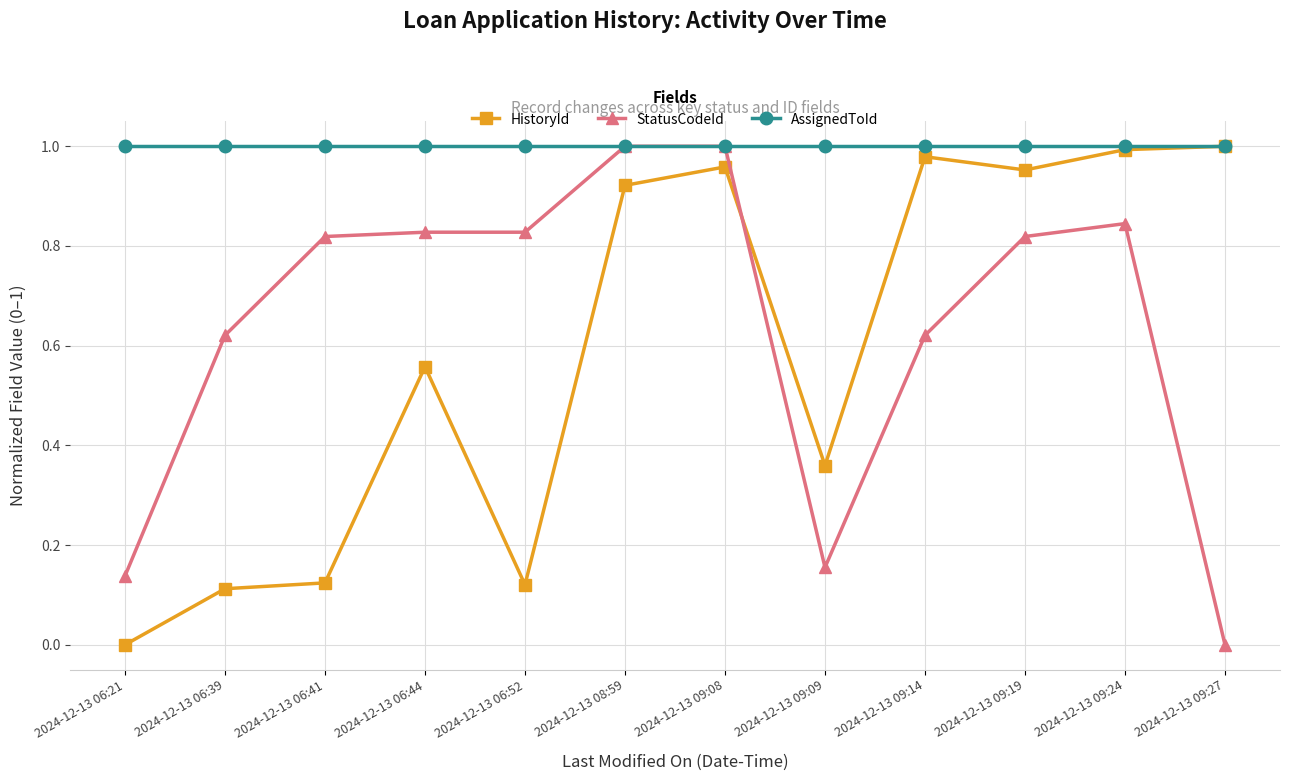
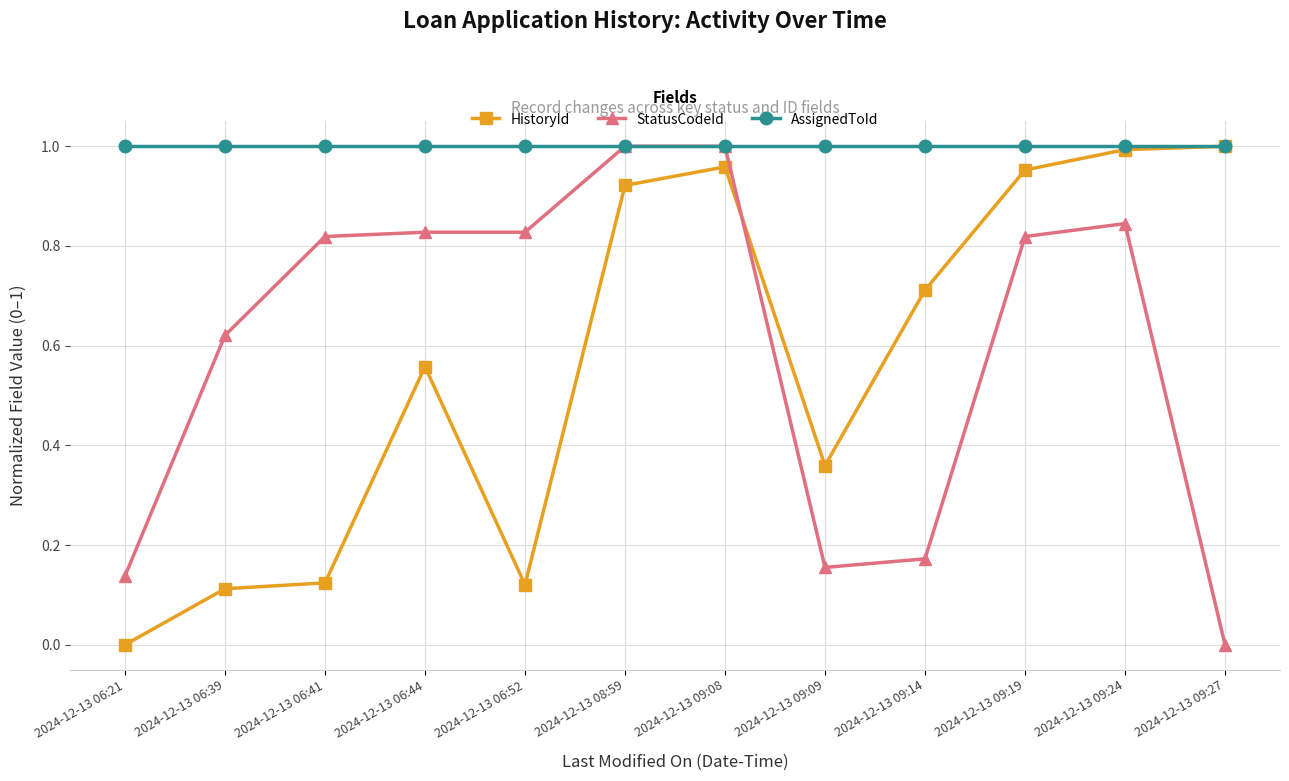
  {
    "HistoryId": {
      "2024-12-13 06:21": 0.00,
      "2024-12-13 06:39": 0.11,
      "2024-12-13 06:41": 0.12,
      "2024-12-13 06:44": 0.56,
      "2024-12-13 06:52": 0.12,
      "2024-12-13 08:59": 0.92,
      "2024-12-13 09:08": 0.96,
      "2024-12-13 09:09": 0.36,
-     "2024-12-13 09:14": 0.98,
+     "2024-12-13 09:14": 0.71,
      "2024-12-13 09:19": 0.95,
      "2024-12-13 09:24": 0.99
    },
    "StatusCodeId": {
      "2024-12-13 06:21": 0.14,
      "2024-12-13 06:39": 0.62,
      "2024-12-13 06:41": 0.82,
      "2024-12-13 06:44": 0.83,
      "2024-12-13 06:52": 0.83,
      "2024-12-13 09:09": 0.16,
-     "2024-12-13 09:14": 0.62,
+     "2024-12-13 09:14": 0.17,
      "2024-12-13 09:19": 0.82,
      "2024-12-13 09:24": 0.84,
      "2024-12-13 09:27": 0.00
    },
    "AssignedToId": {
      "2024-12-13 06:21": 1.00,
      "2024-12-13 06:39": 1.00,
      "2024-12-13 06:41": 1.00,
      "2024-12-13 06:44": 1.00,
      "2024-12-13 06:52": 1.00,
      "2024-12-13 09:09": 1.00,
      "2024-12-13 09:14": 1.00,
      "2024-12-13 09:19": 1.00,
      "2024-12-13 09:24": 1.00
    }
  }
